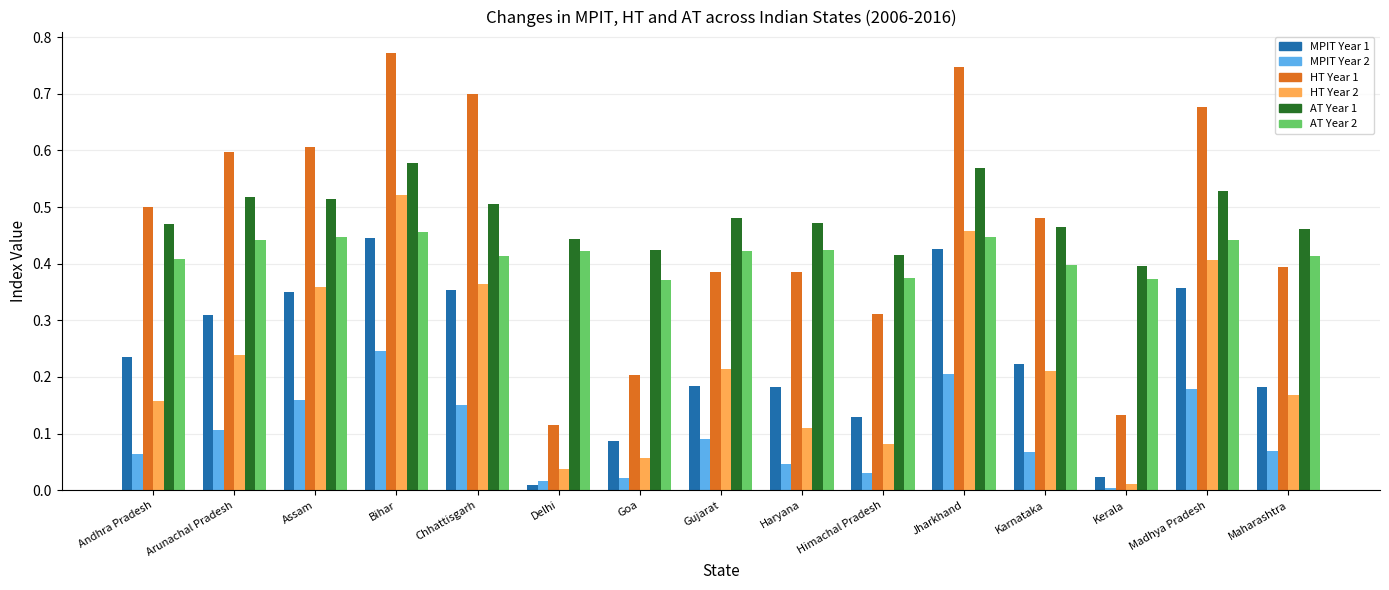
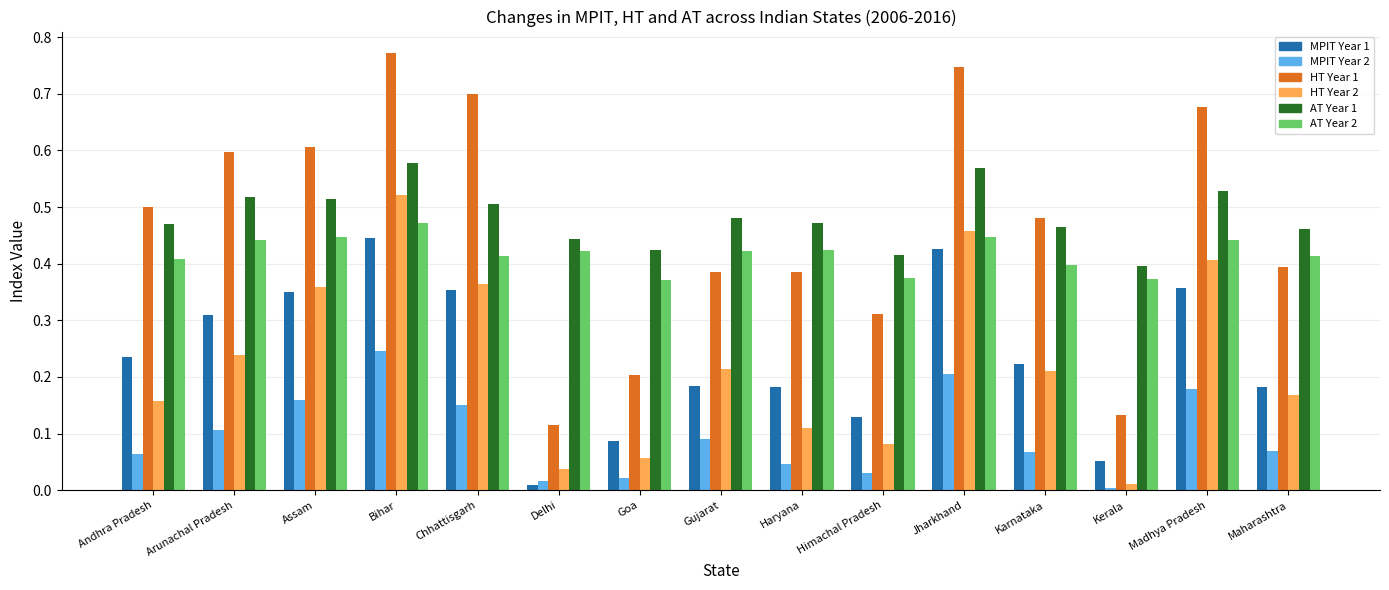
  {
    "MPIT Year 1": {
      "Andhra Pradesh": 0.23,
      "Arunachal Pradesh": 0.31,
      "Assam": 0.35,
      "Bihar": 0.45,
      "Chhattisgarh": 0.35,
      "Delhi": 0.01,
      "Goa": 0.09,
      "Gujarat": 0.18,
      "Haryana": 0.18,
      "Himachal Pradesh": 0.13,
      "Jharkhand": 0.43,
      "Karnataka": 0.22,
-     "Kerala": 0.02,
+     "Kerala": 0.05,
      "Madhya Pradesh": 0.36,
      "Maharashtra": 0.18
    },
    "MPIT Year 2": {
      "Andhra Pradesh": 0.06,
      "Arunachal Pradesh": 0.11,
      "Assam": 0.16,
      "Bihar": 0.25,
      "Chhattisgarh": 0.15,
      "Delhi": 0.02,
      "Goa": 0.02,
      "Gujarat": 0.09,
      "Haryana": 0.05,
      "Himachal Pradesh": 0.03,
      "Jharkhand": 0.20,
      "Karnataka": 0.07,
      "Madhya Pradesh": 0.18,
      "Maharashtra": 0.07
    },
    "HT Year 1": {
      "Andhra Pradesh": 0.50,
      "Arunachal Pradesh": 0.60,
      "Assam": 0.61,
      "Bihar": 0.77,
      "Chhattisgarh": 0.70,
      "Delhi": 0.12,
      "Goa": 0.20,
      "Gujarat": 0.38,
      "Haryana": 0.38,
      "Himachal Pradesh": 0.31,
      "Jharkhand": 0.75,
      "Karnataka": 0.48,
      "Kerala": 0.13,
      "Madhya Pradesh": 0.68,
      "Maharashtra": 0.39
    },
    "HT Year 2": {
      "Andhra Pradesh": 0.16,
      "Arunachal Pradesh": 0.24,
      "Assam": 0.36,
      "Bihar": 0.52,
      "Chhattisgarh": 0.36,
      "Delhi": 0.04,
      "Goa": 0.06,
      "Gujarat": 0.21,
      "Haryana": 0.11,
      "Himachal Pradesh": 0.08,
      "Jharkhand": 0.46,
      "Karnataka": 0.21,
      "Kerala": 0.01,
      "Madhya Pradesh": 0.41,
      "Maharashtra": 0.17
    },
    "AT Year 1": {
      "Andhra Pradesh": 0.47,
      "Arunachal Pradesh": 0.52,
      "Assam": 0.51,
      "Bihar": 0.58,
      "Chhattisgarh": 0.50,
      "Delhi": 0.44,
      "Goa": 0.42,
      "Gujarat": 0.48,
      "Haryana": 0.47,
      "Himachal Pradesh": 0.42,
      "Jharkhand": 0.57,
      "Karnataka": 0.47,
      "Kerala": 0.40,
      "Madhya Pradesh": 0.53,
      "Maharashtra": 0.46
    },
    "AT Year 2": {
      "Andhra Pradesh": 0.41,
      "Arunachal Pradesh": 0.44,
      "Assam": 0.45,
-     "Bihar": 0.46,
+     "Bihar": 0.47,
      "Chhattisgarh": 0.41,
      "Delhi": 0.42,
      "Goa": 0.37,
      "Gujarat": 0.42,
      "Haryana": 0.42,
      "Himachal Pradesh": 0.37,
      "Jharkhand": 0.45,
      "Karnataka": 0.40,
      "Kerala": 0.37,
      "Madhya Pradesh": 0.44,
      "Maharashtra": 0.41
    }
  }
